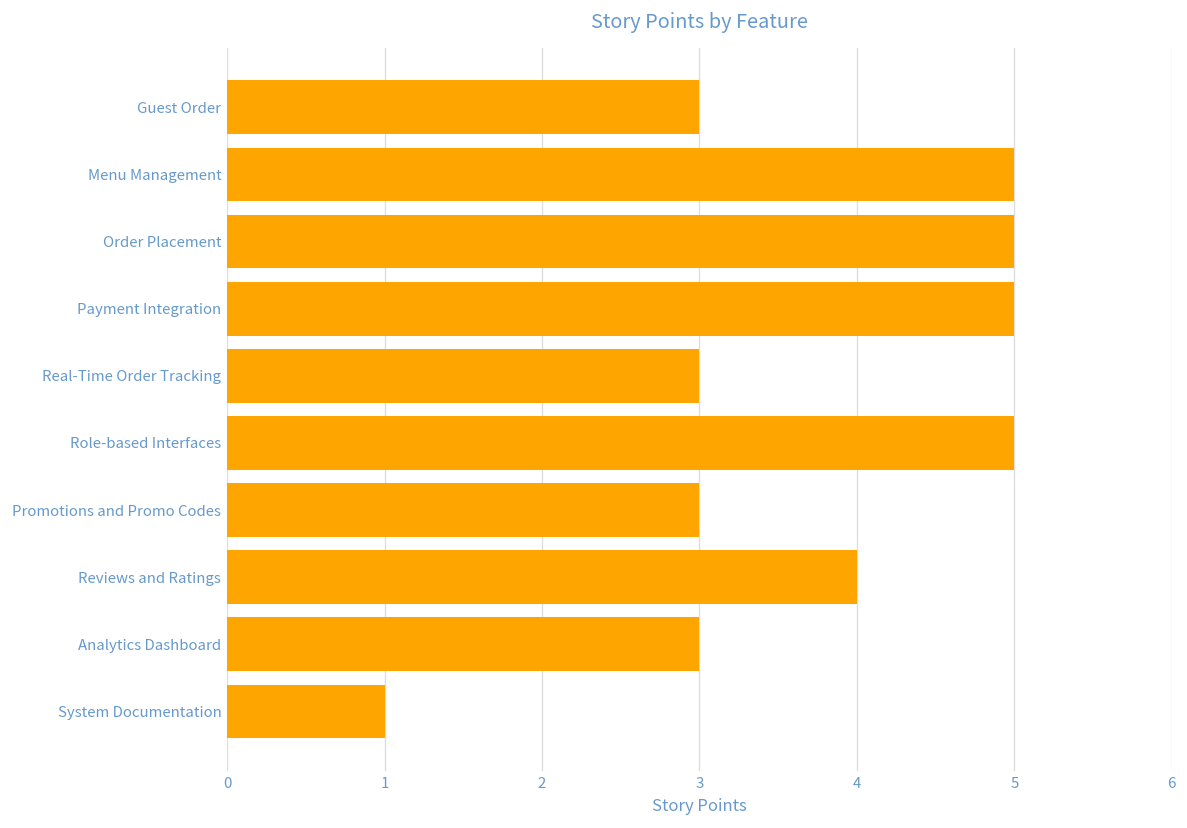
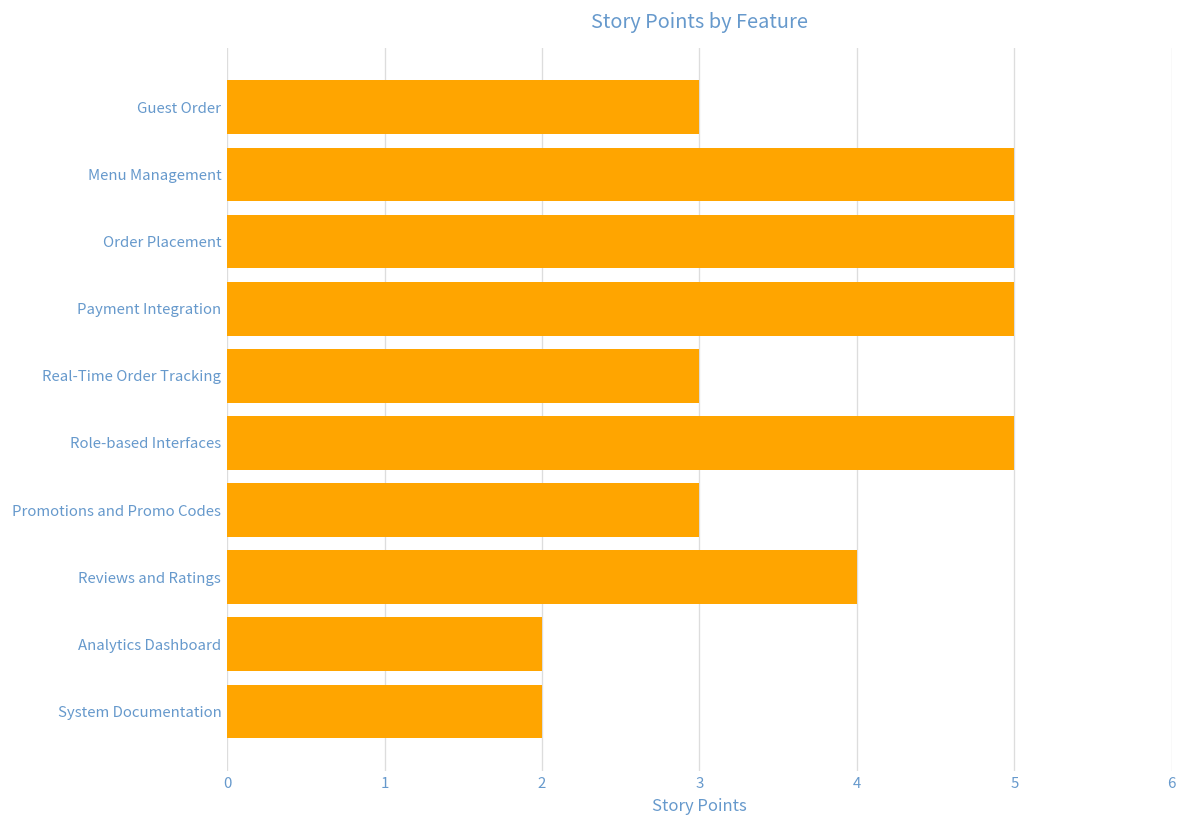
  {
    "Guest Order": 3,
    "Menu Management": 5,
    "Order Placement": 5,
    "Payment Integration": 5,
    "Real-Time Order Tracking": 3,
    "Role-based Interfaces": 5,
    "Promotions and Promo Codes": 3,
    "Reviews and Ratings": 4,
-   "Analytics Dashboard": 3,
-   "System Documentation": 1
+   "Analytics Dashboard": 2,
+   "System Documentation": 2
  }
